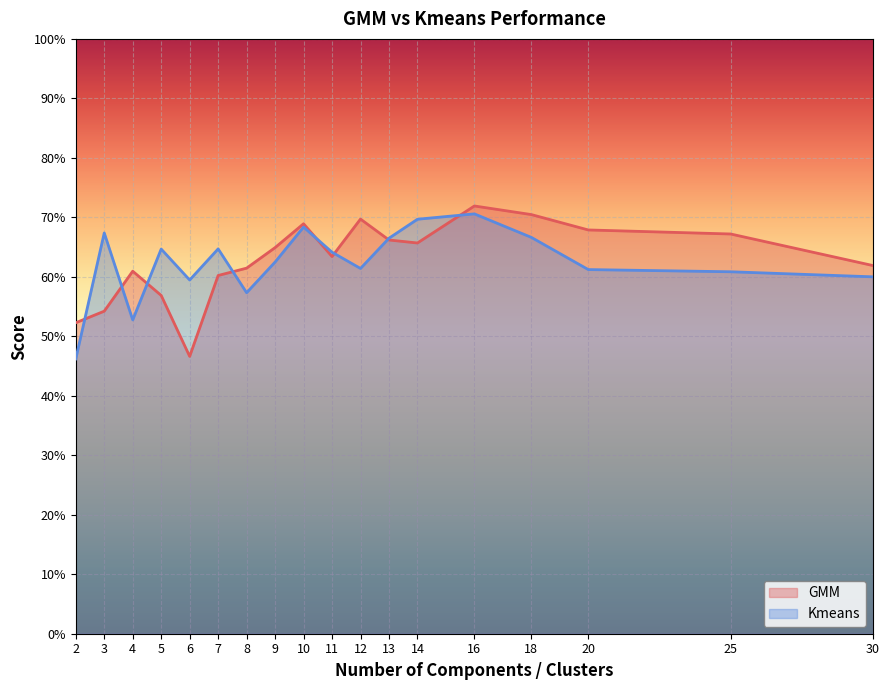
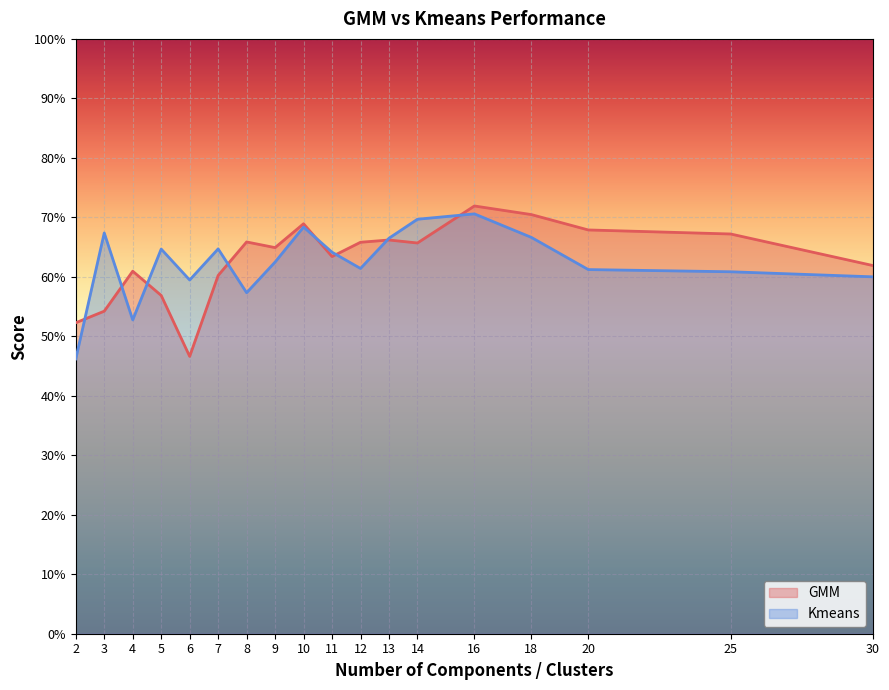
  {
    "GMM": {
      "2": "52%",
      "3": "54%",
      "4": "61%",
      "5": "57%",
      "6": "47%",
      "7": "60%",
-     "8": "61%",
+     "8": "66%",
      "9": "65%",
      "10": "69%",
      "11": "63%",
-     "12": "70%",
+     "12": "66%",
      "14": "66%",
      "16": "72%",
      "18": "70%",
      "20": "68%",
      "25": "67%",
      "30": "62%"
    },
    "Kmeans": {
      "2": "46%",
      "3": "67%",
      "4": "53%",
      "5": "65%",
      "6": "59%",
      "7": "65%",
      "8": "57%",
      "9": "62%",
      "10": "68%",
      "11": "64%",
      "12": "61%",
      "14": "70%",
      "16": "71%",
      "18": "67%",
      "20": "61%",
      "25": "61%",
      "30": "60%"
    }
  }
